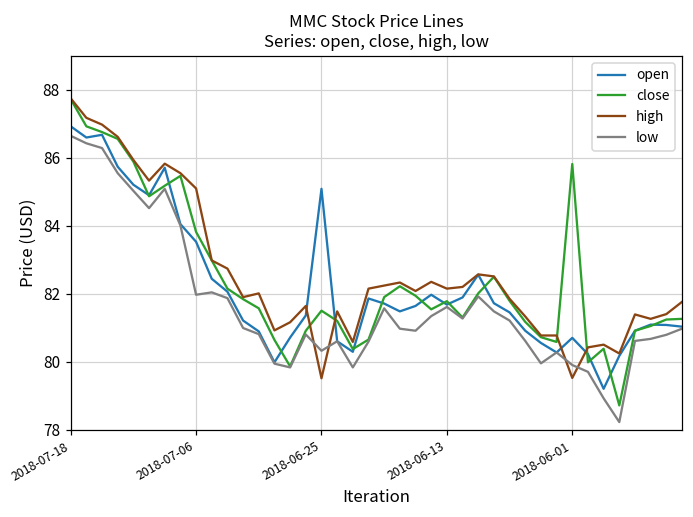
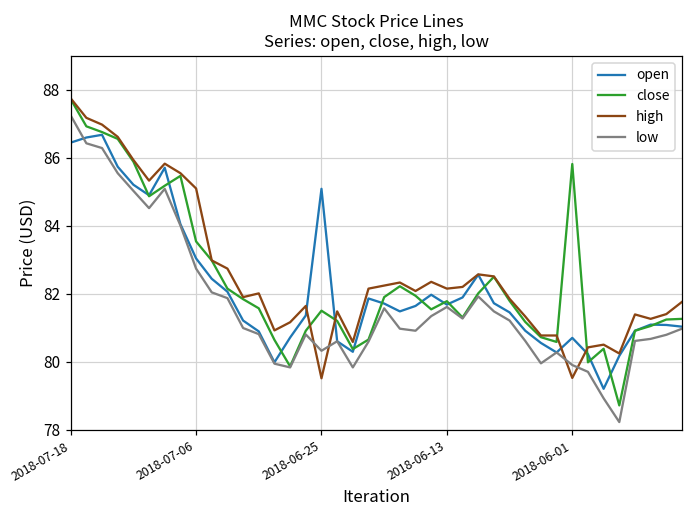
  {
    "open": {
-     "2018-07-18": 86.9,
-     "2018-07-06": 83.5,
+     "2018-07-18": 86.5,
+     "2018-07-06": 83.0,
      "2018-06-25": 85.1,
      "2018-06-01": 80.7
    },
    "close": {
-     "2018-07-06": 83.8,
+     "2018-07-06": 83.5,
      "2018-06-25": 81.5,
      "2018-06-13": 81.8,
      "2018-06-01": 85.8
    },
    "high": {
      "2018-07-06": 85.1,
      "2018-06-25": 79.5,
      "2018-06-13": 82.2,
      "2018-06-01": 79.5
    },
    "low": {
-     "2018-07-18": 86.7,
-     "2018-07-06": 82.0,
+     "2018-07-18": 87.3,
+     "2018-07-06": 82.7,
      "2018-06-25": 80.3,
      "2018-06-01": 79.9
    }
  }
